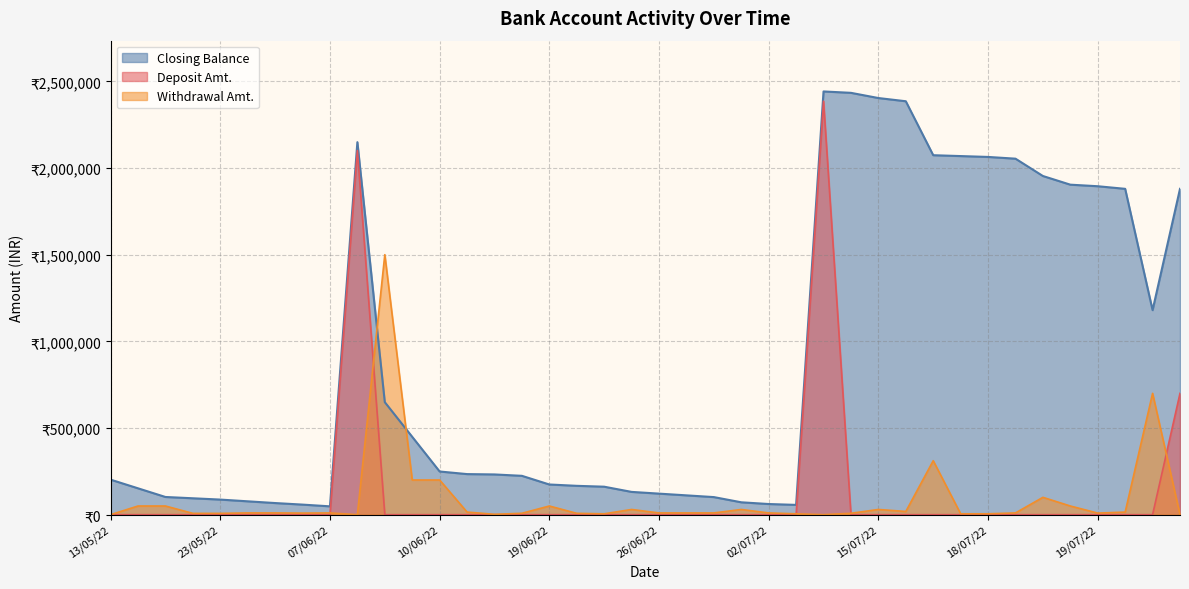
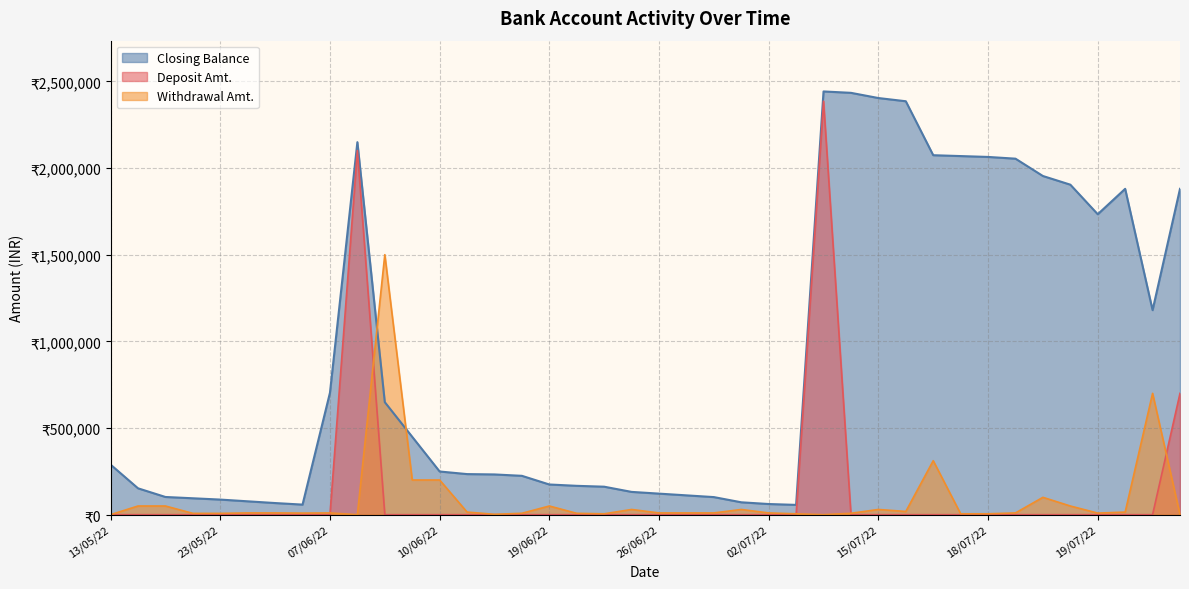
  {
    "Closing Balance": {
-     "13/05/22": "₹200,000",
-     "07/06/22": "₹50,000",
-     "19/07/22": "₹1,890,000"
+     "13/05/22": "₹290,000",
+     "07/06/22": "₹700,000",
+     "19/07/22": "₹1,730,000"
    }
  }
